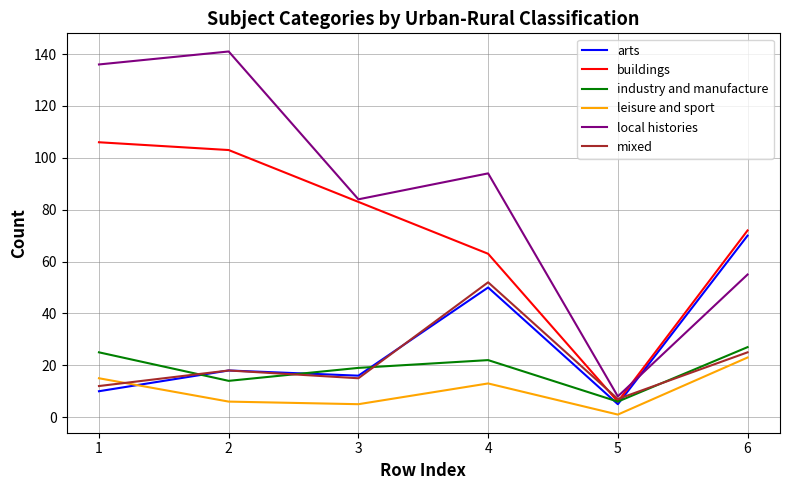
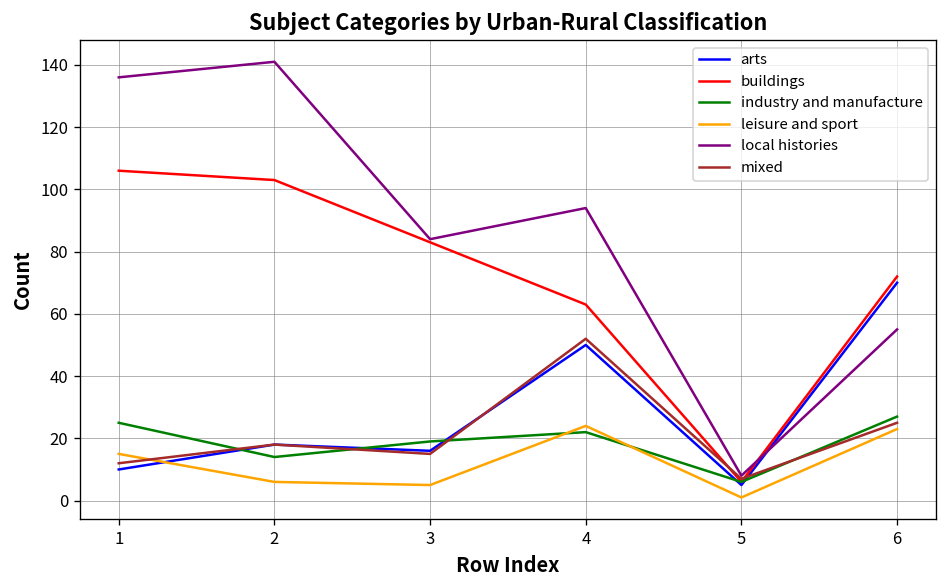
  {
    "arts": {
      "1": 10,
      "3": 16,
      "4": 50,
      "5": 5,
      "6": 70
    },
    "buildings": {
      "1": 106,
      "2": 103,
      "3": 83,
      "4": 63,
      "6": 72
    },
    "industry and manufacture": {
      "1": 25,
      "2": 14,
      "3": 19,
      "4": 22,
      "6": 27
    },
    "leisure and sport": {
      "1": 15,
      "2": 6,
      "3": 5,
-     "4": 13,
+     "4": 24,
      "5": 1,
      "6": 23
    },
    "local histories": {
      "1": 136,
      "2": 141,
      "3": 84,
      "4": 94,
      "5": 8,
      "6": 55
    },
    "mixed": {
      "1": 12,
      "3": 15,
      "4": 52,
      "5": 7,
      "6": 25
    }
  }
